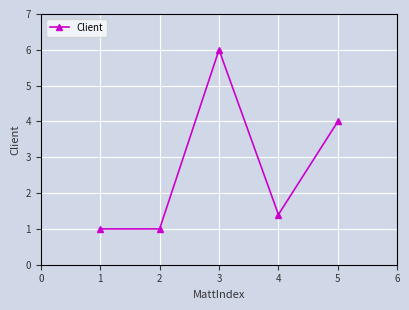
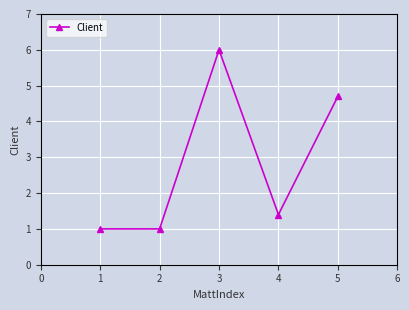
  {
    "1": 1.0,
    "2": 1.0,
    "3": 6.0,
    "4": 1.4,
-   "5": 4.0
+   "5": 4.7
  }
